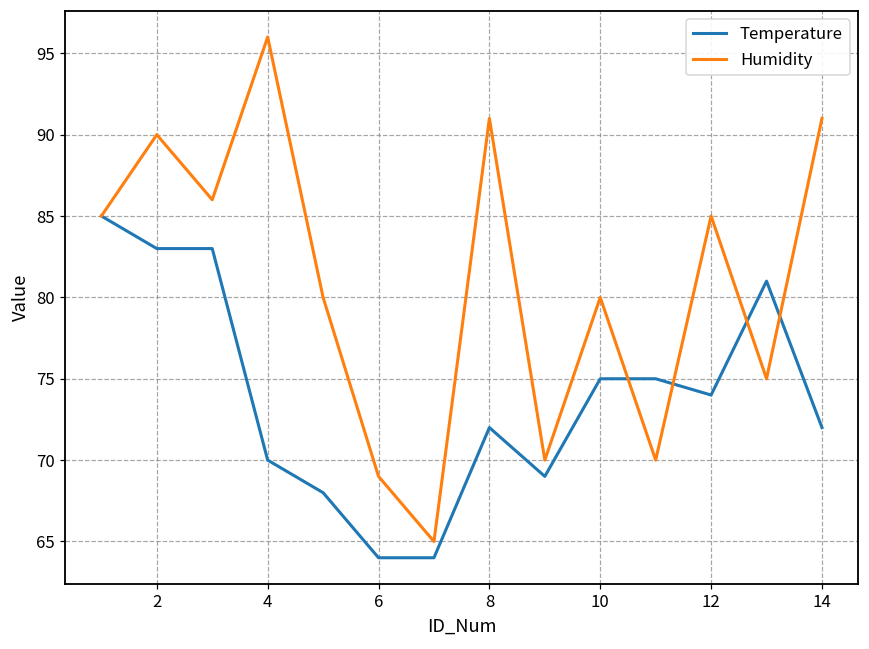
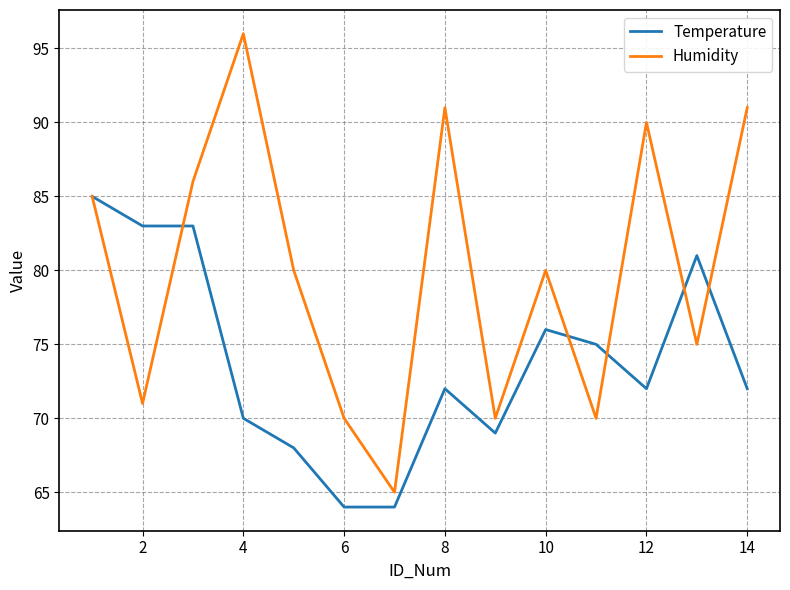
  {
    "Temperature": {
      "2": 83,
      "4": 70,
      "6": 64,
      "8": 72,
-     "10": 75,
-     "12": 74,
+     "10": 76,
+     "12": 72,
      "14": 72
    },
    "Humidity": {
-     "2": 90,
+     "2": 71,
      "4": 96,
-     "6": 69,
+     "6": 70,
      "8": 91,
      "10": 80,
-     "12": 85,
+     "12": 90,
      "14": 91
    }
  }
